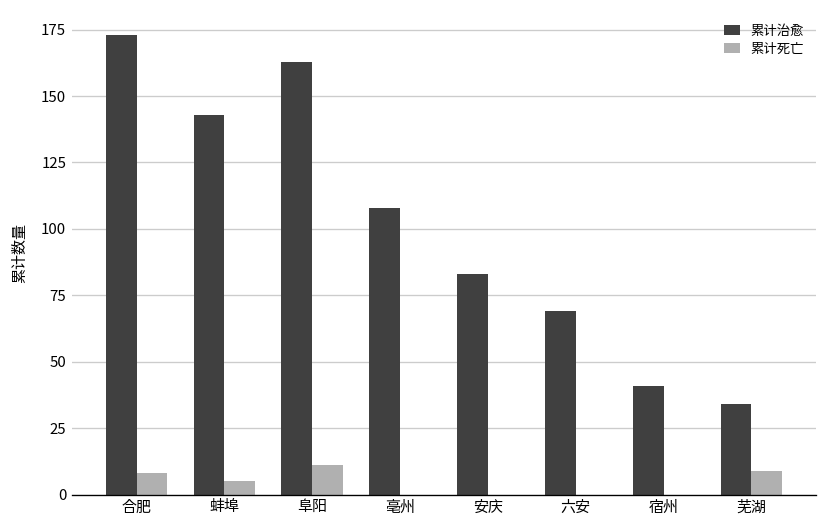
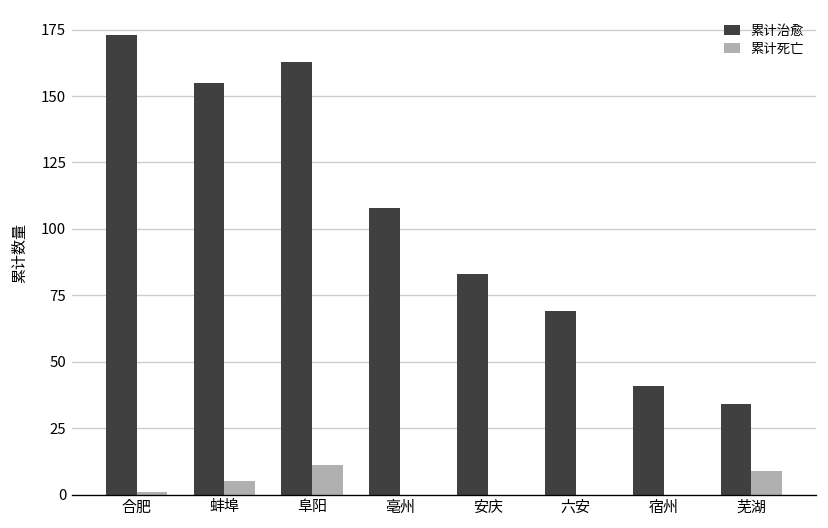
  {
    "累计治愈": {
      "合肥": 173,
-     "蚌埠": 143,
+     "蚌埠": 155,
      "阜阳": 163,
      "亳州": 108,
      "安庆": 83,
      "六安": 69,
      "宿州": 41,
      "芜湖": 34
    },
    "累计死亡": {
-     "合肥": 8,
+     "合肥": 1,
      "蚌埠": 5,
      "阜阳": 11,
      "亳州": 0,
      "安庆": 0,
      "六安": 0,
      "宿州": 0,
      "芜湖": 9
    }
  }
